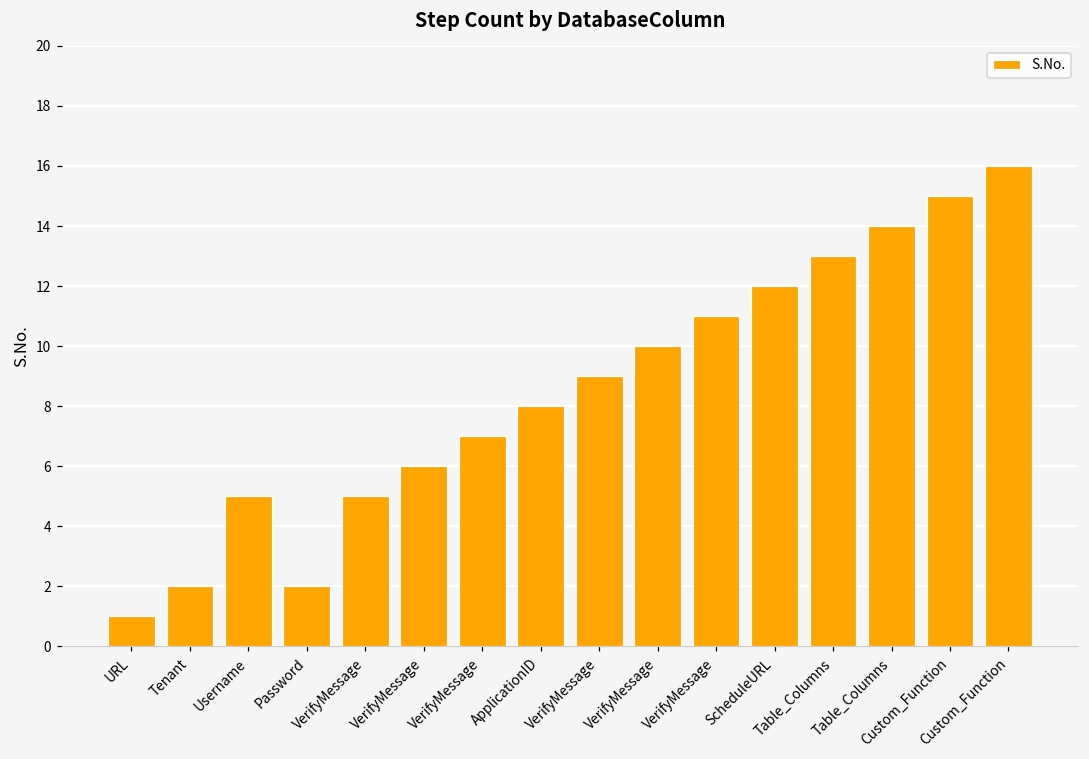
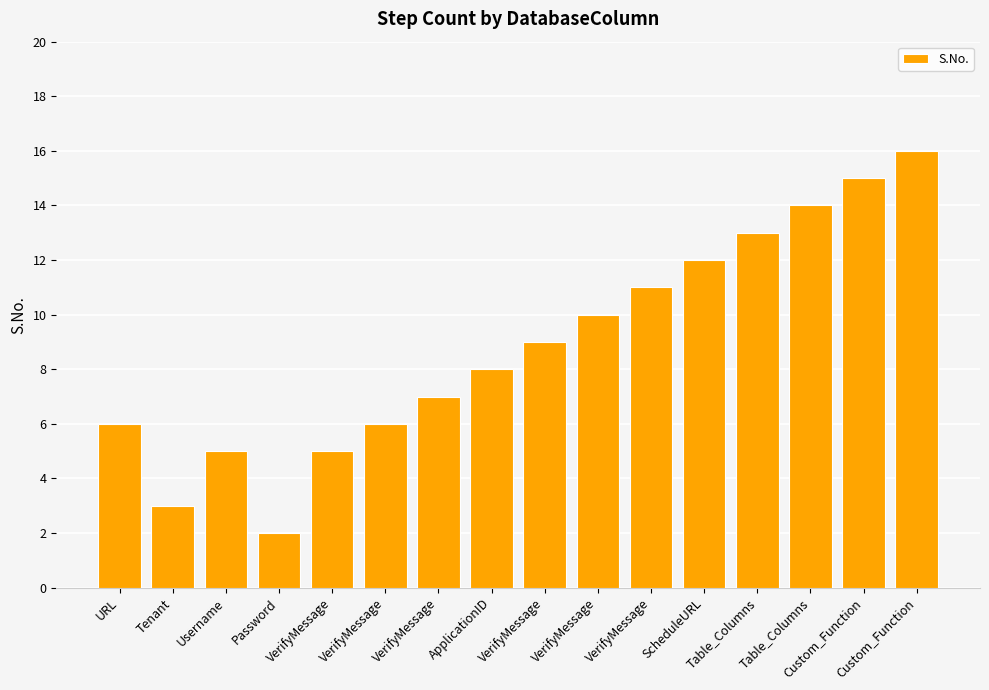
  {
-   "URL": 1,
-   "Tenant": 2,
+   "URL": 6,
+   "Tenant": 3,
    "Username": 5,
    "Password": 2,
    "ApplicationID": 8,
    "ScheduleURL": 12
  }
